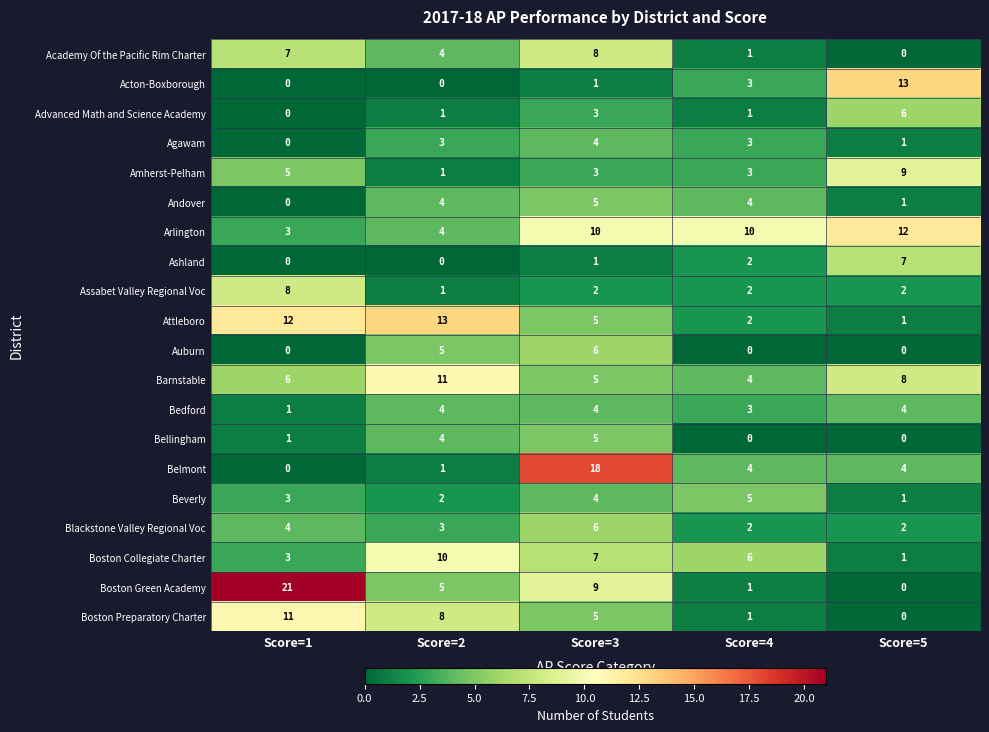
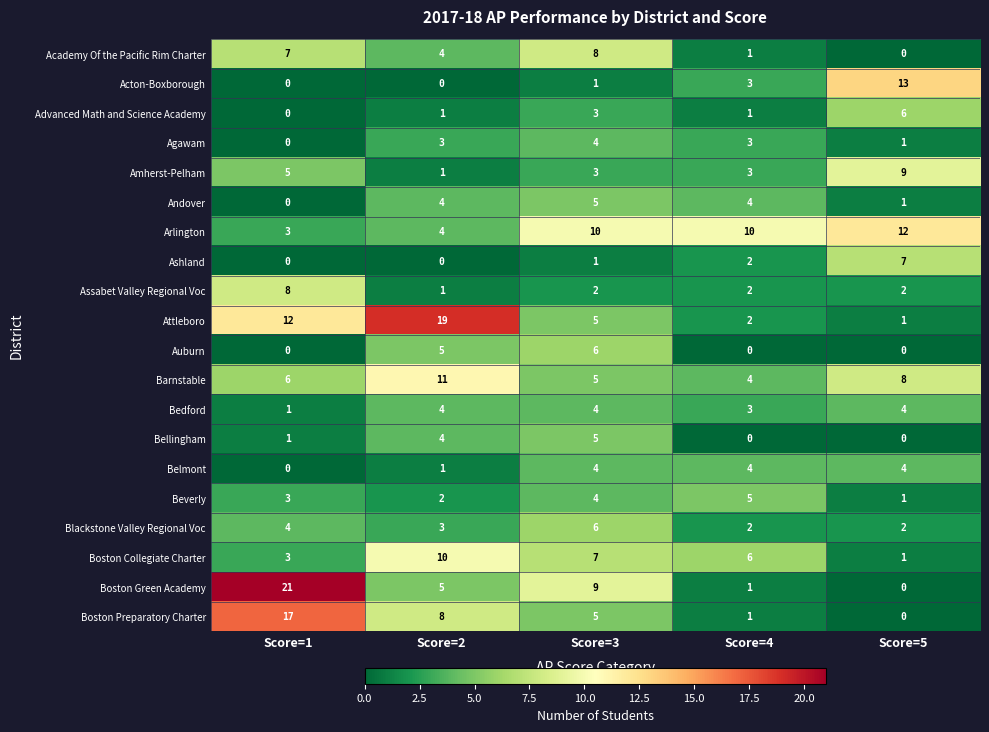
  {
    "Academy Of the Pacific Rim Charter": {
      "Score=1": 7,
      "Score=2": 4,
      "Score=3": 8,
      "Score=4": 1,
      "Score=5": 0
    },
    "Acton-Boxborough": {
      "Score=1": 0,
      "Score=2": 0,
      "Score=3": 1,
      "Score=4": 3,
      "Score=5": 13
    },
    "Advanced Math and Science Academy": {
      "Score=1": 0,
      "Score=2": 1,
      "Score=3": 3,
      "Score=4": 1,
      "Score=5": 6
    },
    "Agawam": {
      "Score=1": 0,
      "Score=2": 3,
      "Score=3": 4,
      "Score=4": 3,
      "Score=5": 1
    },
    "Amherst-Pelham": {
      "Score=1": 5,
      "Score=2": 1,
      "Score=3": 3,
      "Score=4": 3,
      "Score=5": 9
    },
    "Andover": {
      "Score=1": 0,
      "Score=2": 4,
      "Score=3": 5,
      "Score=4": 4,
      "Score=5": 1
    },
    "Arlington": {
      "Score=1": 3,
      "Score=2": 4,
      "Score=3": 10,
      "Score=4": 10,
      "Score=5": 12
    },
    "Ashland": {
      "Score=1": 0,
      "Score=2": 0,
      "Score=3": 1,
      "Score=4": 2,
      "Score=5": 7
    },
    "Assabet Valley Regional Voc": {
      "Score=1": 8,
      "Score=2": 1,
      "Score=3": 2,
      "Score=4": 2,
      "Score=5": 2
    },
    "Attleboro": {
      "Score=1": 12,
-     "Score=2": 13,
+     "Score=2": 19,
      "Score=3": 5,
      "Score=4": 2,
      "Score=5": 1
    },
    "Auburn": {
      "Score=1": 0,
      "Score=2": 5,
      "Score=3": 6,
      "Score=4": 0,
      "Score=5": 0
    },
    "Barnstable": {
      "Score=1": 6,
      "Score=2": 11,
      "Score=3": 5,
      "Score=4": 4,
      "Score=5": 8
    },
    "Bedford": {
      "Score=1": 1,
      "Score=2": 4,
      "Score=3": 4,
      "Score=4": 3,
      "Score=5": 4
    },
    "Bellingham": {
      "Score=1": 1,
      "Score=2": 4,
      "Score=3": 5,
      "Score=4": 0,
      "Score=5": 0
    },
    "Belmont": {
      "Score=1": 0,
      "Score=2": 1,
-     "Score=3": 18,
+     "Score=3": 4,
      "Score=4": 4,
      "Score=5": 4
    },
    "Beverly": {
      "Score=1": 3,
      "Score=2": 2,
      "Score=3": 4,
      "Score=4": 5,
      "Score=5": 1
    },
    "Blackstone Valley Regional Voc": {
      "Score=1": 4,
      "Score=2": 3,
      "Score=3": 6,
      "Score=4": 2,
      "Score=5": 2
    },
    "Boston Collegiate Charter": {
      "Score=1": 3,
      "Score=2": 10,
      "Score=3": 7,
      "Score=4": 6,
      "Score=5": 1
    },
    "Boston Green Academy": {
      "Score=1": 21,
      "Score=2": 5,
      "Score=3": 9,
      "Score=4": 1,
      "Score=5": 0
    },
    "Boston Preparatory Charter": {
-     "Score=1": 11,
+     "Score=1": 17,
      "Score=2": 8,
      "Score=3": 5,
      "Score=4": 1,
      "Score=5": 0
    }
  }
